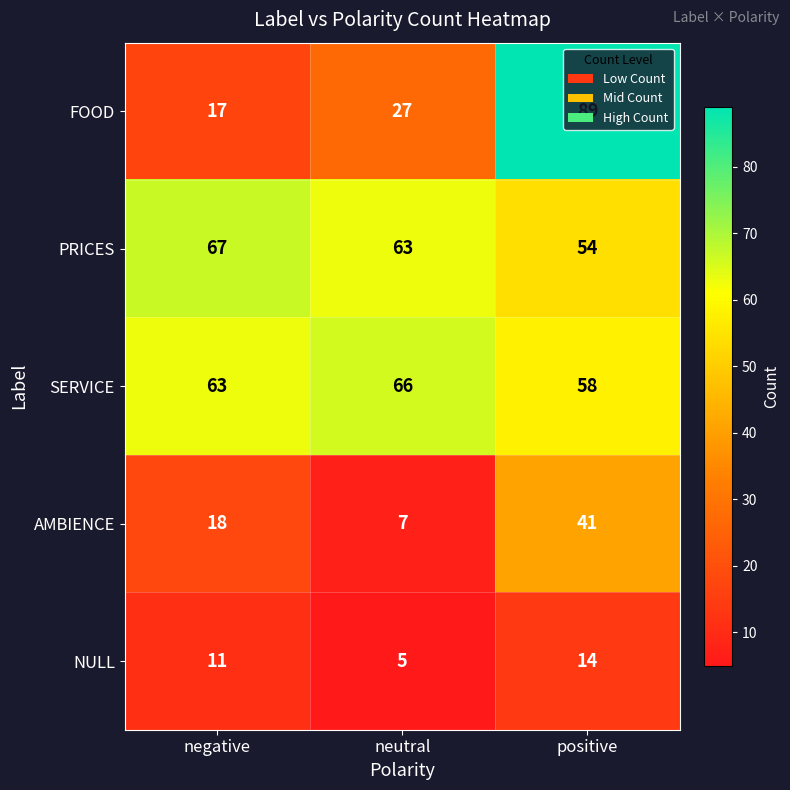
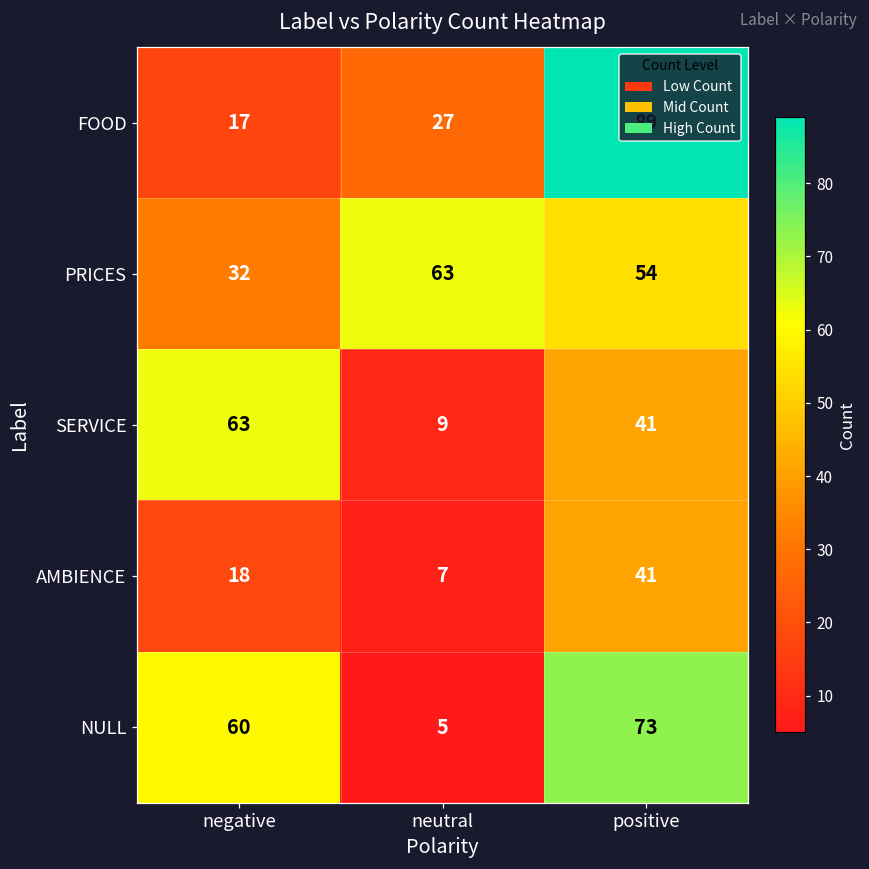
  {
    "FOOD": {
      "negative": 17,
      "neutral": 27
    },
    "PRICES": {
-     "negative": 67,
+     "negative": 32,
      "neutral": 63,
      "positive": 54
    },
    "SERVICE": {
      "negative": 63,
-     "neutral": 66,
-     "positive": 58
+     "neutral": 9,
+     "positive": 41
    },
    "AMBIENCE": {
      "negative": 18,
      "neutral": 7,
      "positive": 41
    },
    "NULL": {
-     "negative": 11,
+     "negative": 60,
      "neutral": 5,
-     "positive": 14
+     "positive": 73
    }
  }
